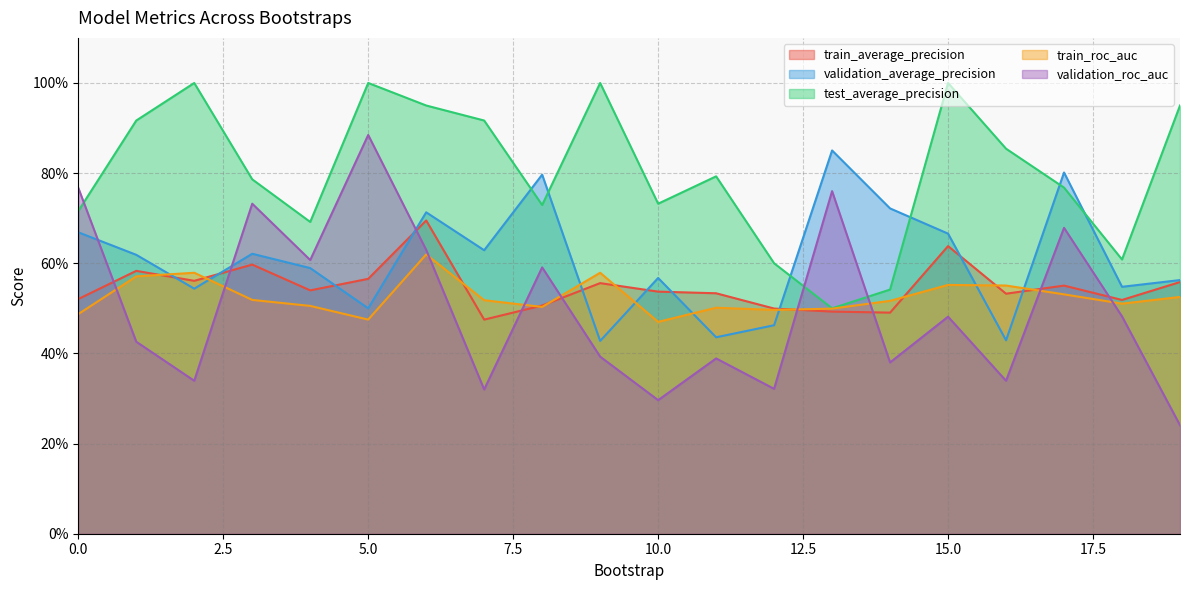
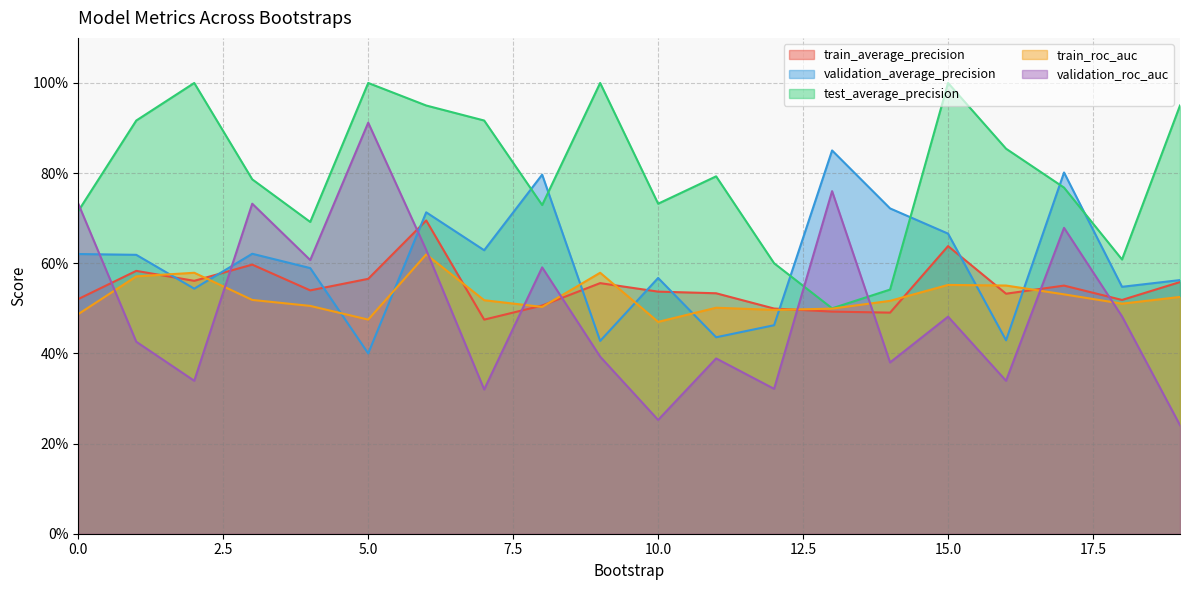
  {
    "train_average_precision": {
      "0.0": "52%",
      "5.0": "57%",
      "10.0": "54%",
      "15.0": "64%"
    },
    "validation_average_precision": {
-     "0.0": "67%",
-     "5.0": "50%",
+     "0.0": "62%",
+     "5.0": "40%",
      "10.0": "57%",
      "15.0": "67%"
    },
    "test_average_precision": {
      "0.0": "72%",
      "5.0": "100%",
      "10.0": "73%"
    },
    "train_roc_auc": {
      "0.0": "49%",
      "5.0": "47%",
      "10.0": "47%",
      "15.0": "55%"
    },
    "validation_roc_auc": {
-     "0.0": "77%",
-     "5.0": "88%",
-     "10.0": "30%",
+     "0.0": "73%",
+     "5.0": "91%",
+     "10.0": "25%",
      "15.0": "48%"
    }
  }
